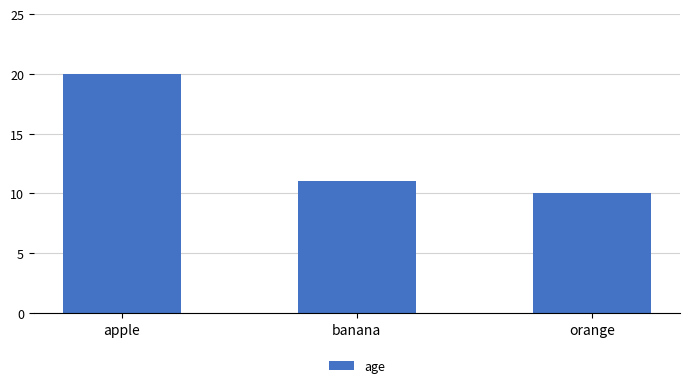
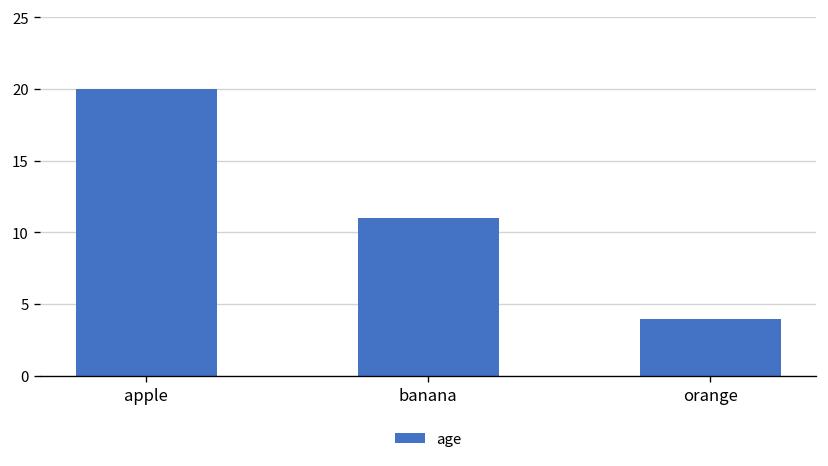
  {
    "apple": 20,
    "banana": 11,
-   "orange": 10
+   "orange": 4
  }
